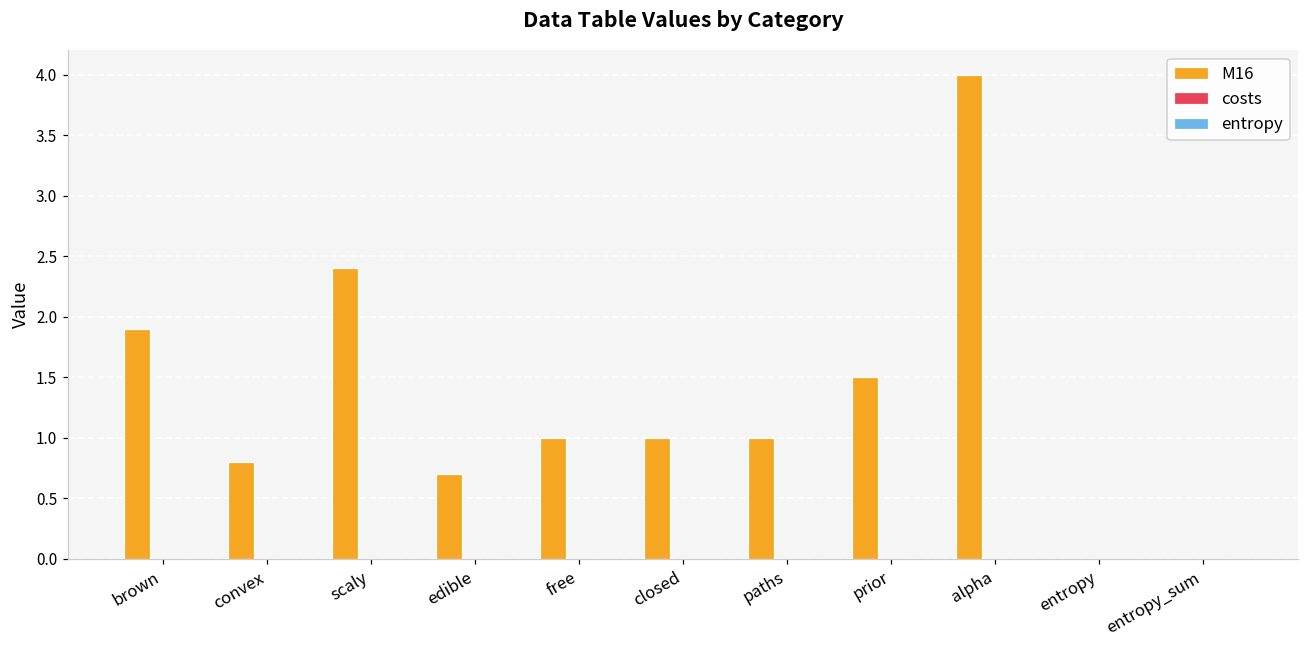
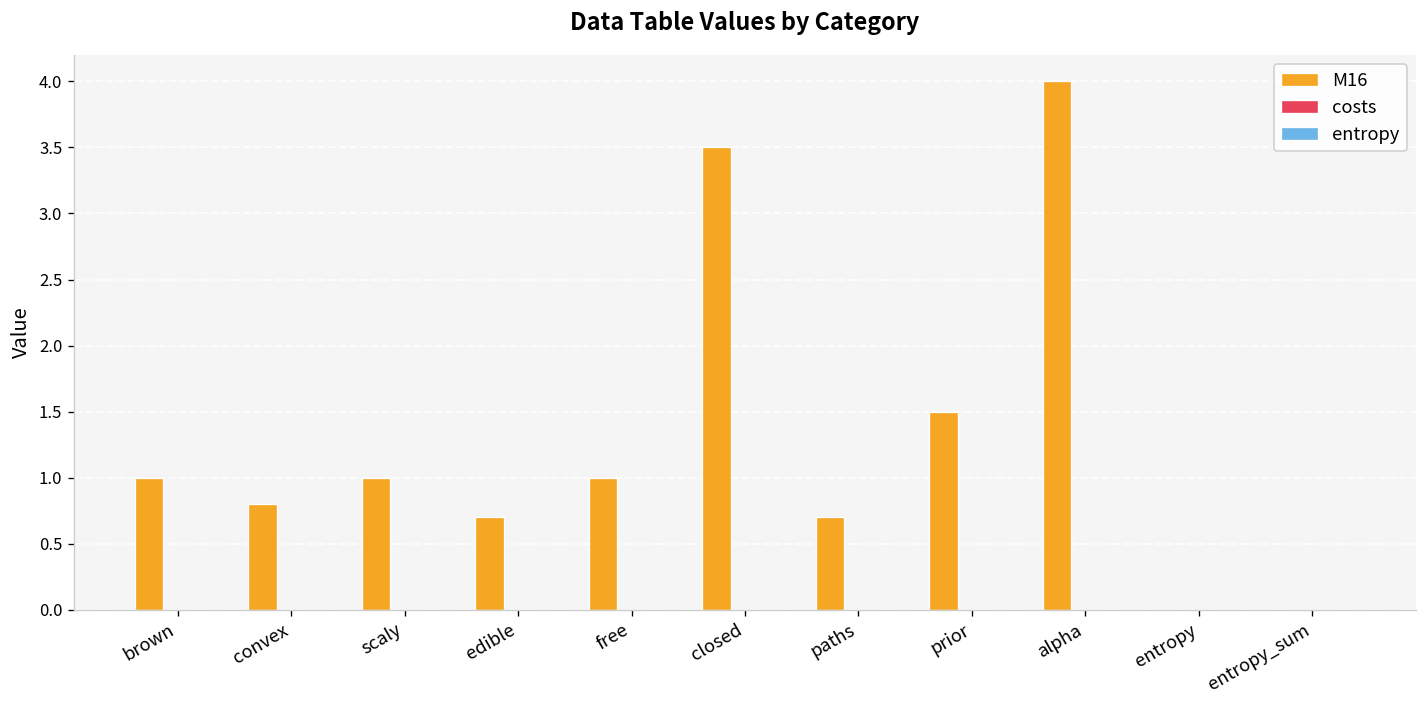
  {
    "M16": {
-     "brown": 1.9,
+     "brown": 1.0,
      "convex": 0.8,
-     "scaly": 2.4,
+     "scaly": 1.0,
      "edible": 0.7,
      "free": 1.0,
-     "closed": 1.0,
-     "paths": 1.0,
+     "closed": 3.5,
+     "paths": 0.7,
      "prior": 1.5,
      "alpha": 4.0,
      "entropy": 0.0,
      "entropy_sum": 0.0
    },
    "costs": {
      "brown": 0.0,
      "convex": 0.0,
      "scaly": 0.0,
      "edible": 0.0,
      "free": 0.0,
      "closed": 0.0,
      "paths": 0.0,
      "prior": 0.0,
      "alpha": 0.0,
      "entropy": 0.0,
      "entropy_sum": 0.0
    },
    "entropy": {
      "brown": 0.0,
      "convex": 0.0,
      "scaly": 0.0,
      "edible": 0.0,
      "free": 0.0,
      "closed": 0.0,
      "paths": 0.0,
      "prior": 0.0,
      "alpha": 0.0,
      "entropy": 0.0,
      "entropy_sum": 0.0
    }
  }
